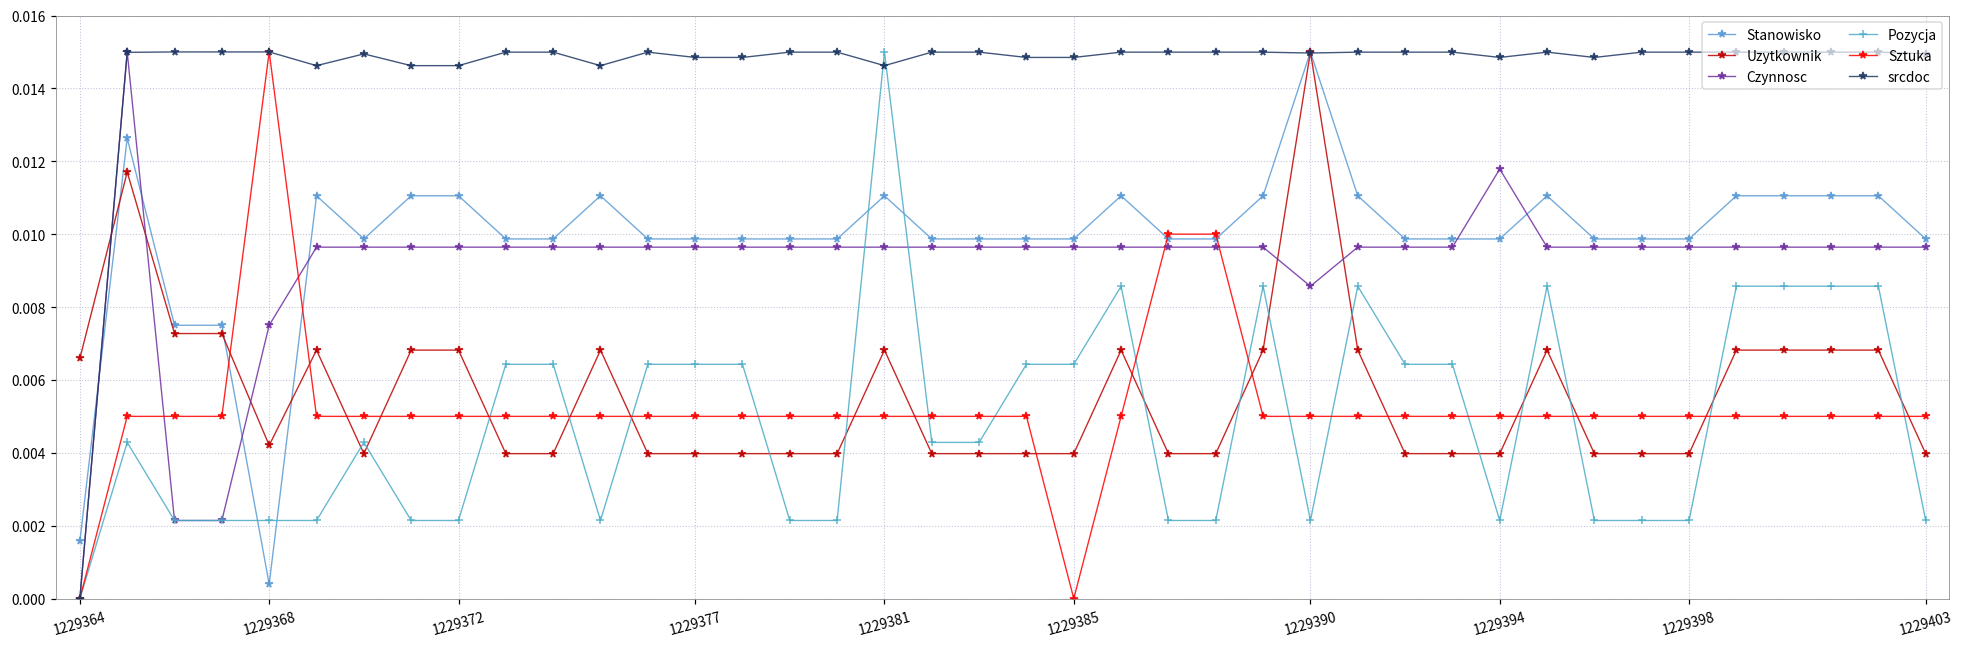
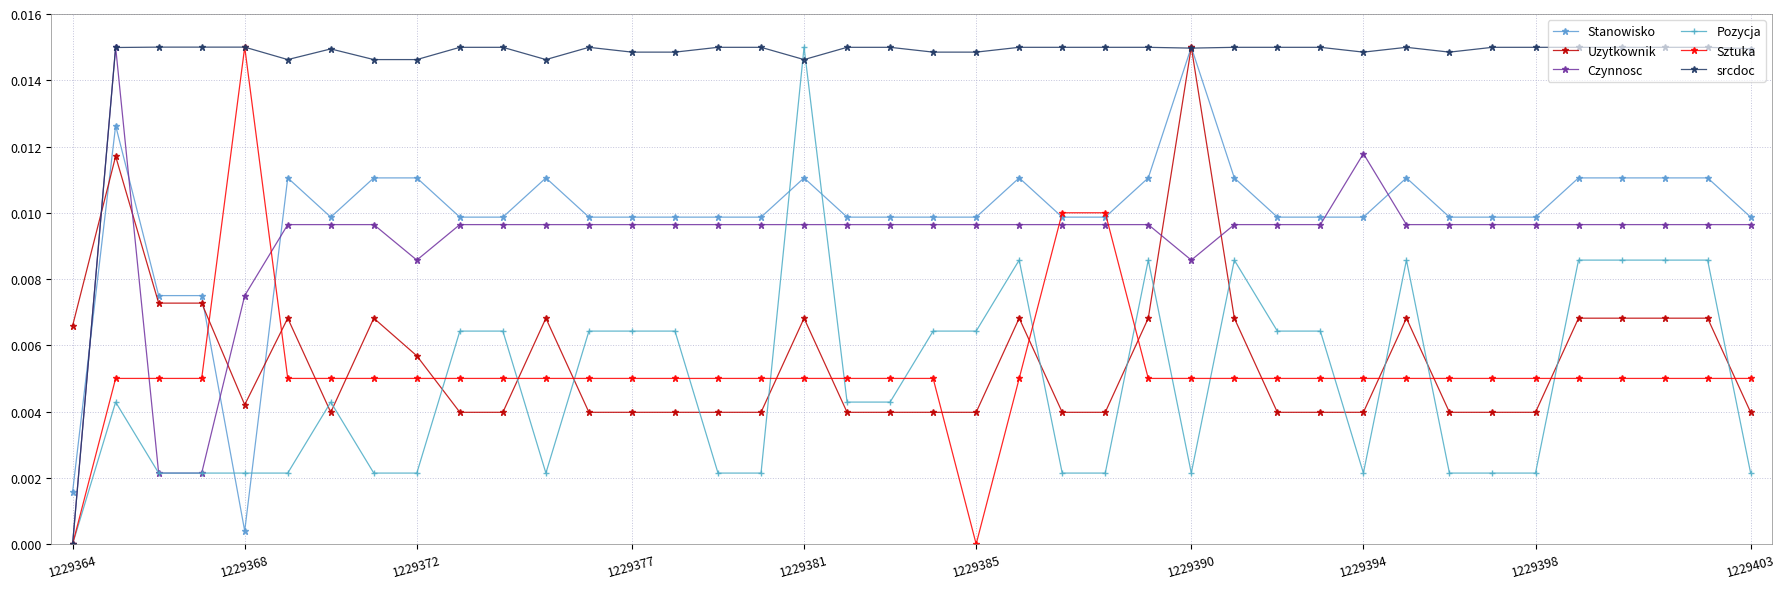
  {
    "Uzytkownik": {
      "1229364": 0.0066,
      "1229368": 0.0042,
-     "1229372": 0.0068,
+     "1229372": 0.0057,
      "1229377": 0.0040,
      "1229381": 0.0068,
      "1229385": 0.0040,
      "1229394": 0.0040,
      "1229398": 0.0040,
      "1229403": 0.0040
    },
    "Czynnosc": {
      "1229368": 0.0075,
-     "1229372": 0.0096,
+     "1229372": 0.0086,
      "1229377": 0.0096,
      "1229381": 0.0096,
      "1229385": 0.0096,
      "1229390": 0.0086,
      "1229394": 0.0118,
      "1229398": 0.0096,
      "1229403": 0.0096
    },
    "Sztuka": {
      "1229372": 0.0050,
      "1229377": 0.0050,
      "1229381": 0.0050,
      "1229385": 0.0000,
      "1229390": 0.0050,
      "1229394": 0.0050,
      "1229398": 0.0050,
      "1229403": 0.0050
    },
    "srcdoc": {
      "1229372": 0.0146,
      "1229377": 0.0148,
      "1229381": 0.0146,
      "1229385": 0.0148,
      "1229394": 0.0148,
      "1229398": 0.0150
    }
  }
